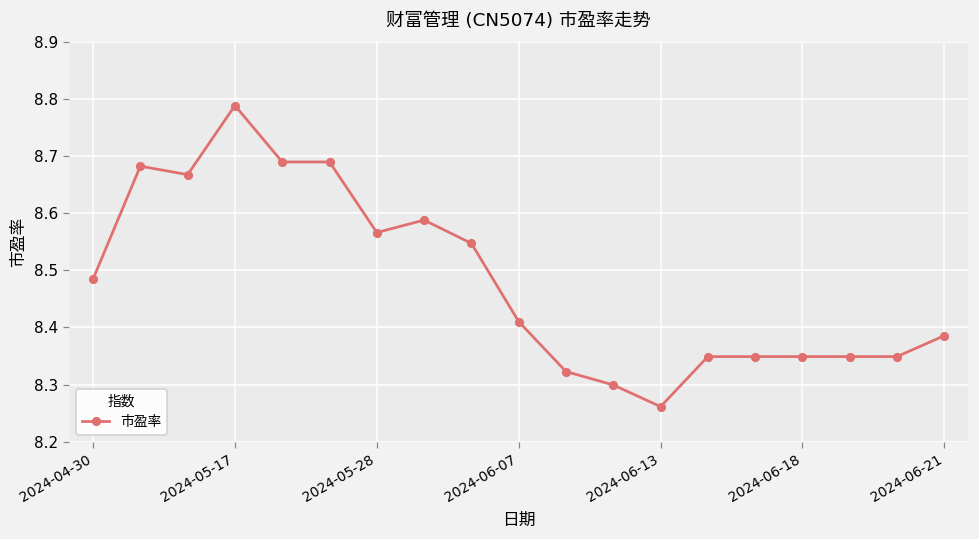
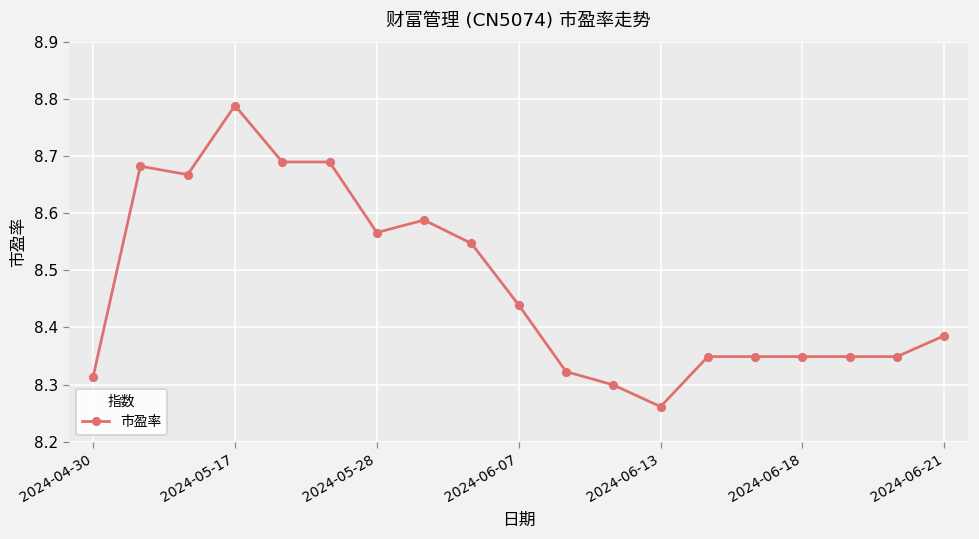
  {
-   "2024-04-30": 8.48,
+   "2024-04-30": 8.31,
    "2024-05-17": 8.79,
    "2024-05-28": 8.57,
-   "2024-06-07": 8.41,
+   "2024-06-07": 8.44,
    "2024-06-13": 8.26,
    "2024-06-18": 8.35,
    "2024-06-21": 8.39
  }
